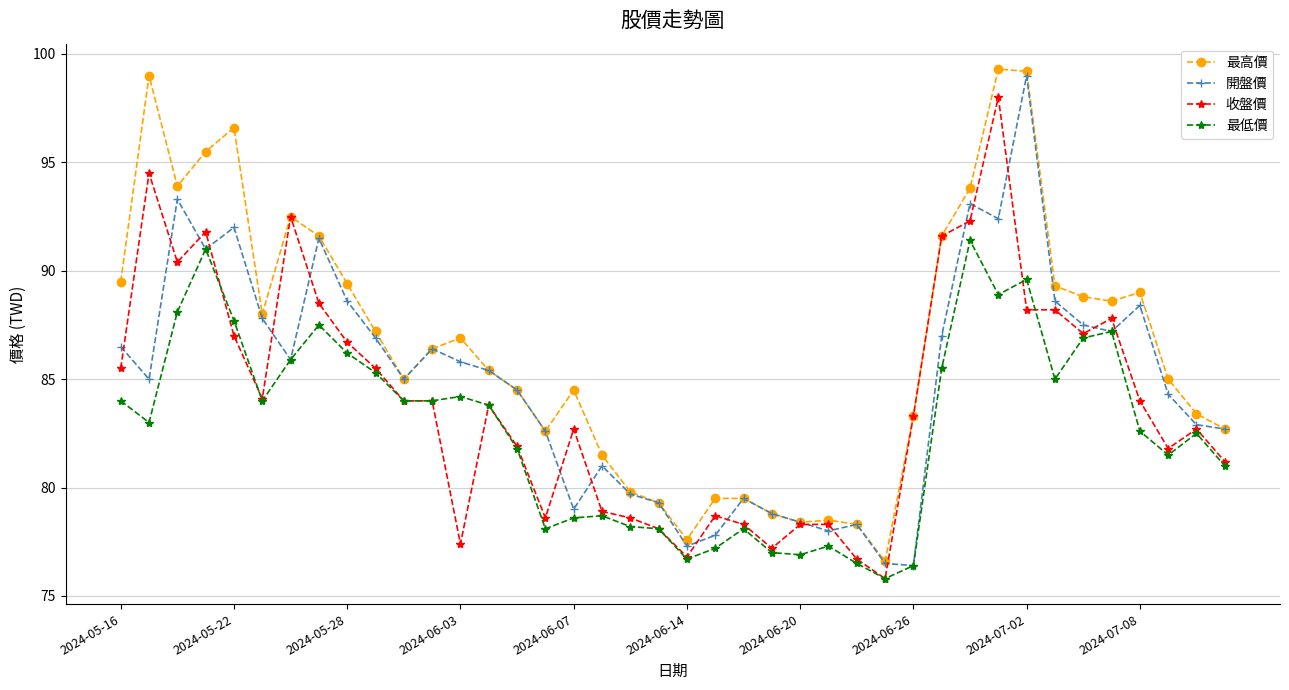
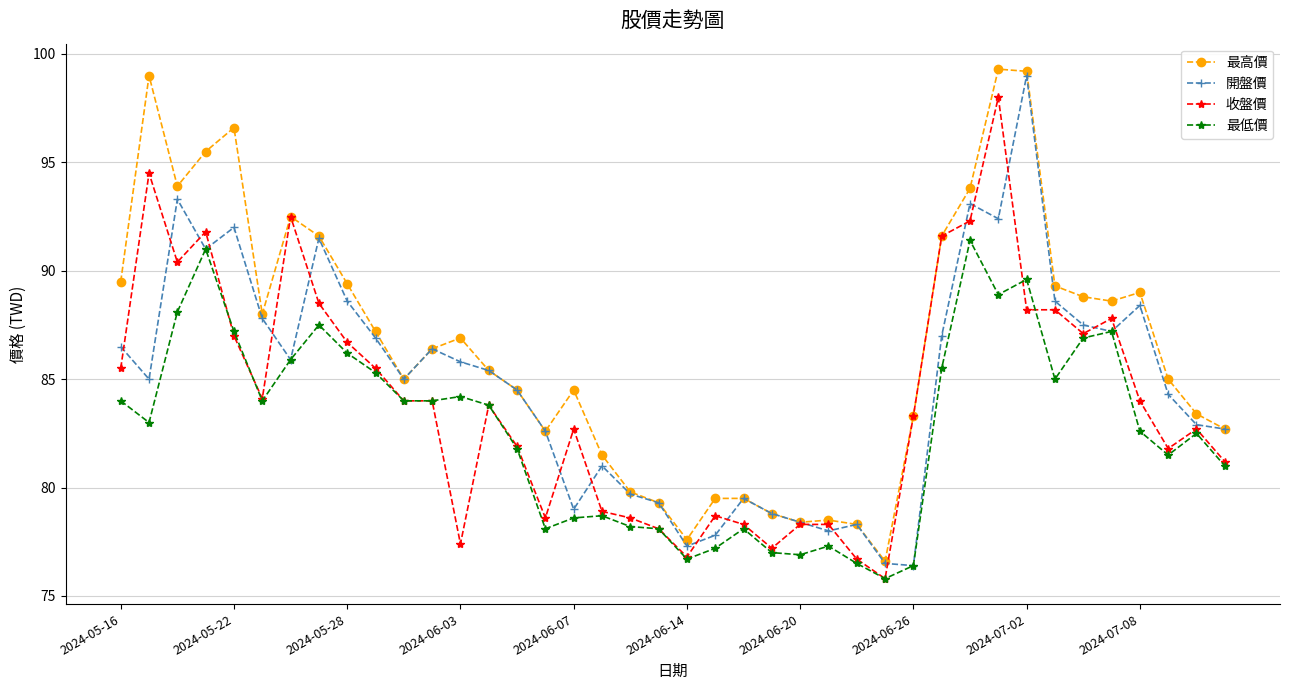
  {
    "最高價": {
      "2024-05-16": 89.5,
      "2024-05-22": 96.6,
      "2024-05-28": 89.4,
      "2024-06-03": 86.9,
      "2024-06-07": 84.5,
      "2024-06-14": 77.6,
      "2024-07-02": 99.2,
      "2024-07-08": 89.0
    },
    "開盤價": {
      "2024-05-16": 86.5,
      "2024-05-22": 92.0,
      "2024-05-28": 88.6,
      "2024-06-03": 85.8,
      "2024-06-07": 79.0,
      "2024-06-14": 77.3,
      "2024-07-02": 99.0,
      "2024-07-08": 88.4
    },
    "收盤價": {
      "2024-05-16": 85.5,
      "2024-05-22": 87.0,
      "2024-05-28": 86.7,
      "2024-06-03": 77.4,
      "2024-06-07": 82.7,
      "2024-07-02": 88.2,
      "2024-07-08": 84.0
    },
    "最低價": {
      "2024-05-16": 84.0,
-     "2024-05-22": 87.7,
+     "2024-05-22": 87.2,
      "2024-05-28": 86.2,
      "2024-06-03": 84.2,
      "2024-06-07": 78.6,
      "2024-06-20": 76.9,
      "2024-07-02": 89.6,
      "2024-07-08": 82.6
    }
  }
